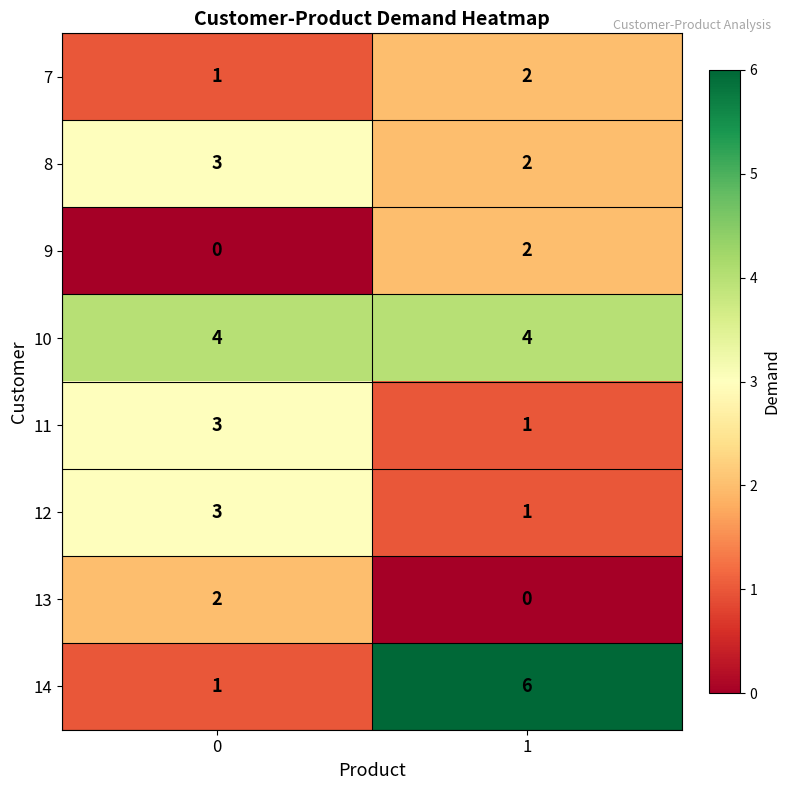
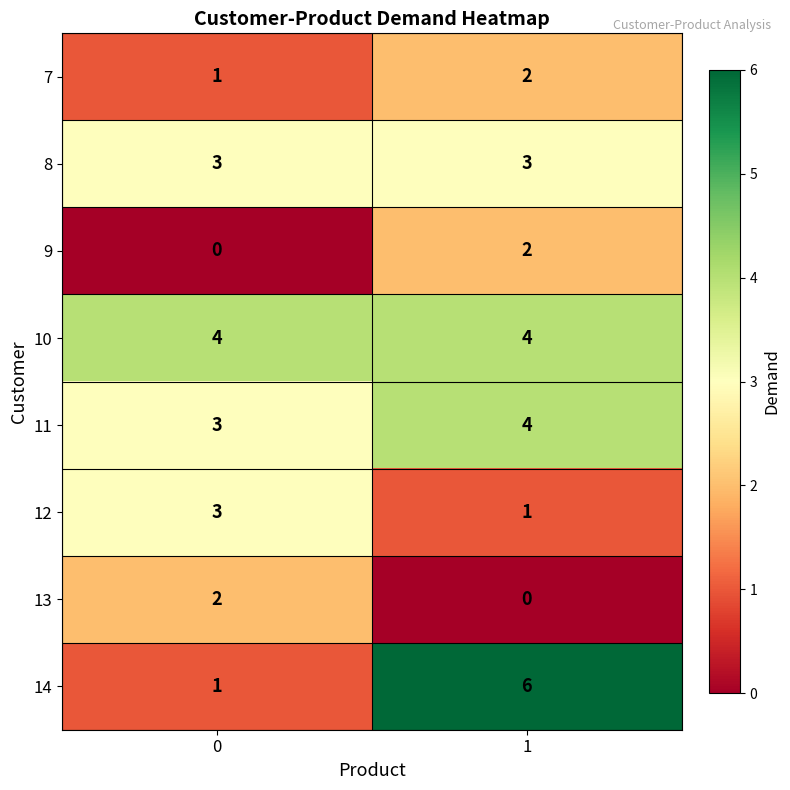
  {
    "7": {
      "0": 1,
      "1": 2
    },
    "8": {
      "0": 3,
-     "1": 2
+     "1": 3
    },
    "9": {
      "0": 0,
      "1": 2
    },
    "10": {
      "0": 4,
      "1": 4
    },
    "11": {
      "0": 3,
-     "1": 1
+     "1": 4
    },
    "12": {
      "0": 3,
      "1": 1
    },
    "13": {
      "0": 2,
      "1": 0
    },
    "14": {
      "0": 1,
      "1": 6
    }
  }
